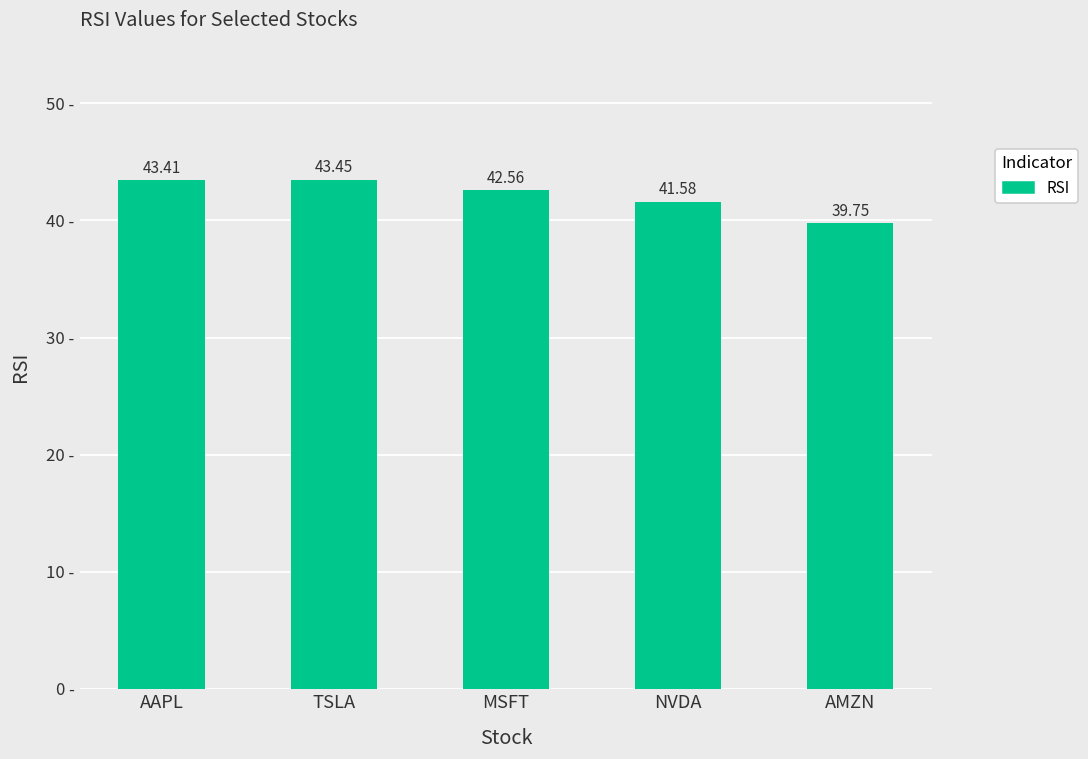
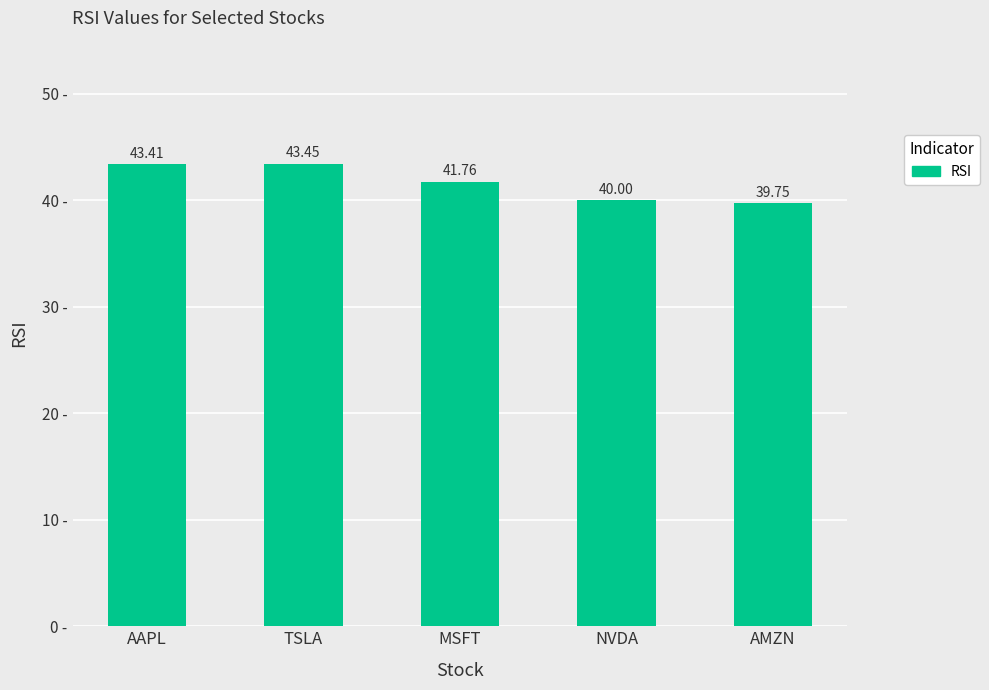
  {
    "AAPL": 43.41,
    "TSLA": 43.45,
-   "MSFT": 42.56,
-   "NVDA": 41.58,
+   "MSFT": 41.76,
+   "NVDA": 40.00,
    "AMZN": 39.75
  }
